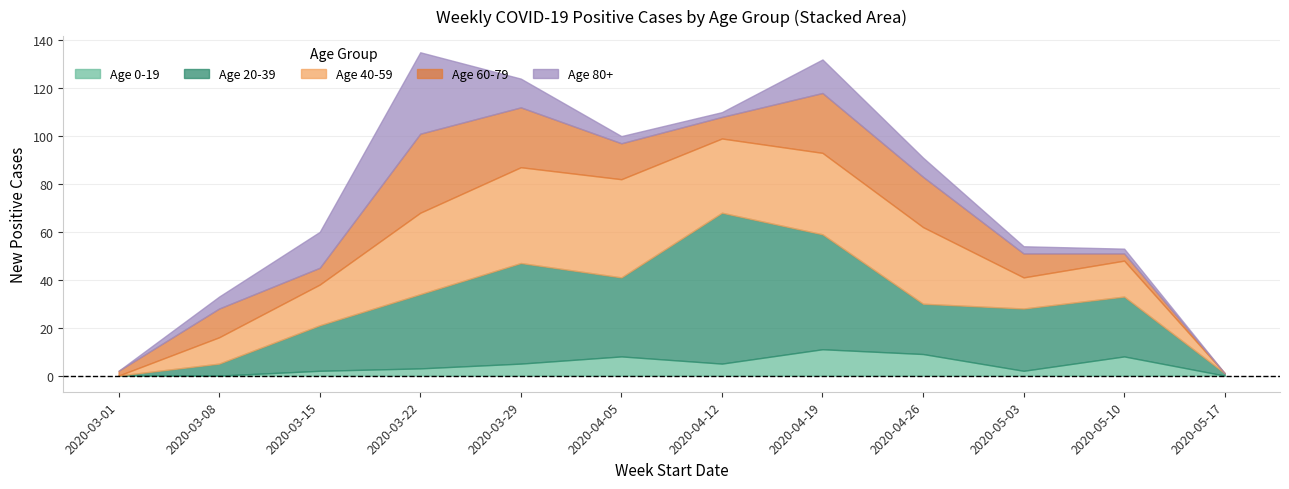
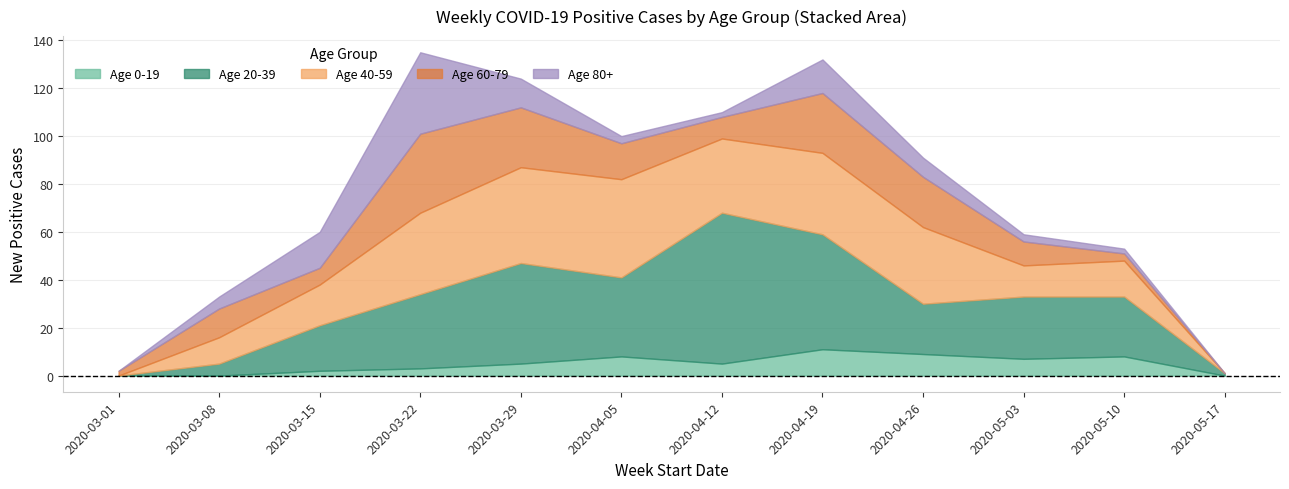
  {
    "Age 0-19": {
      "2020-03-08": 0,
      "2020-03-15": 2,
      "2020-03-22": 3,
      "2020-03-29": 5,
      "2020-04-05": 8,
      "2020-04-12": 5,
      "2020-04-19": 11,
      "2020-04-26": 9,
-     "2020-05-03": 2,
+     "2020-05-03": 7,
      "2020-05-10": 8
    },
    "Age 20-39": {
      "2020-03-08": 5,
      "2020-03-15": 19,
      "2020-03-22": 31,
      "2020-03-29": 42,
      "2020-04-05": 33,
      "2020-04-12": 63,
      "2020-04-19": 48,
      "2020-04-26": 21,
      "2020-05-03": 26,
      "2020-05-10": 25
    },
    "Age 40-59": {
      "2020-03-08": 11,
      "2020-03-15": 17,
      "2020-03-22": 34,
      "2020-03-29": 40,
      "2020-04-05": 41,
      "2020-04-12": 31,
      "2020-04-19": 34,
      "2020-04-26": 32,
      "2020-05-03": 13,
      "2020-05-10": 15
    },
    "Age 60-79": {
      "2020-03-08": 12,
      "2020-03-15": 7,
      "2020-03-22": 33,
      "2020-03-29": 25,
      "2020-04-05": 15,
      "2020-04-12": 9,
      "2020-04-19": 25,
      "2020-04-26": 21,
      "2020-05-03": 10,
      "2020-05-10": 3
    },
    "Age 80+": {
      "2020-03-08": 5,
      "2020-03-15": 15,
      "2020-03-22": 34,
      "2020-03-29": 12,
      "2020-04-05": 3,
      "2020-04-12": 2,
      "2020-04-19": 14,
      "2020-04-26": 8,
      "2020-05-03": 3,
      "2020-05-10": 2
    }
  }
